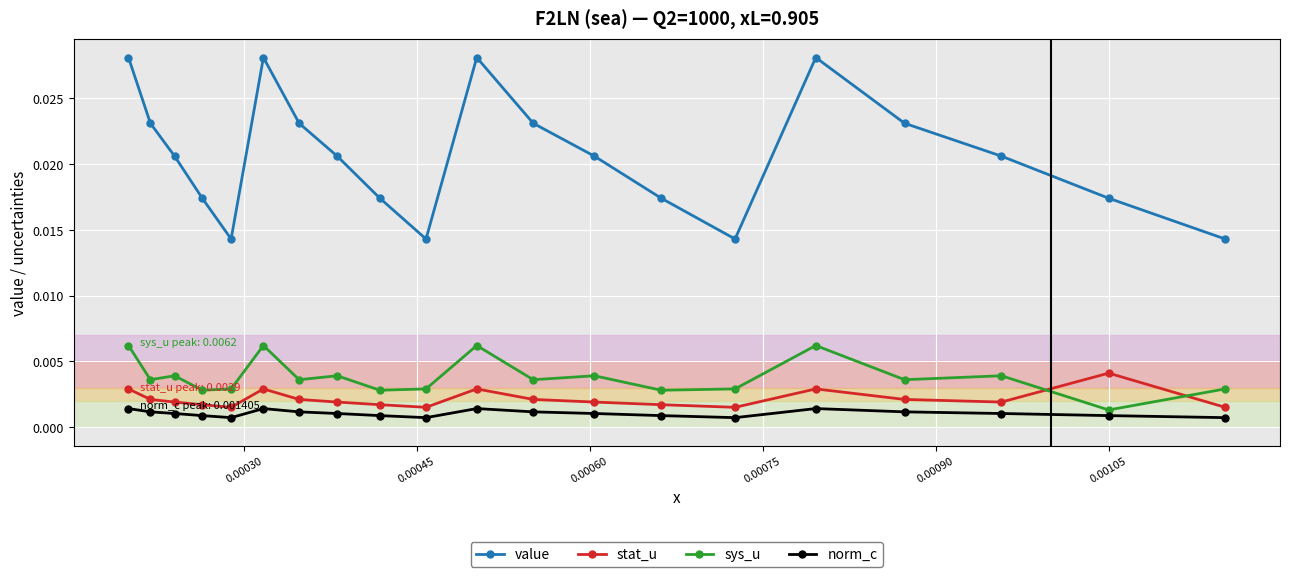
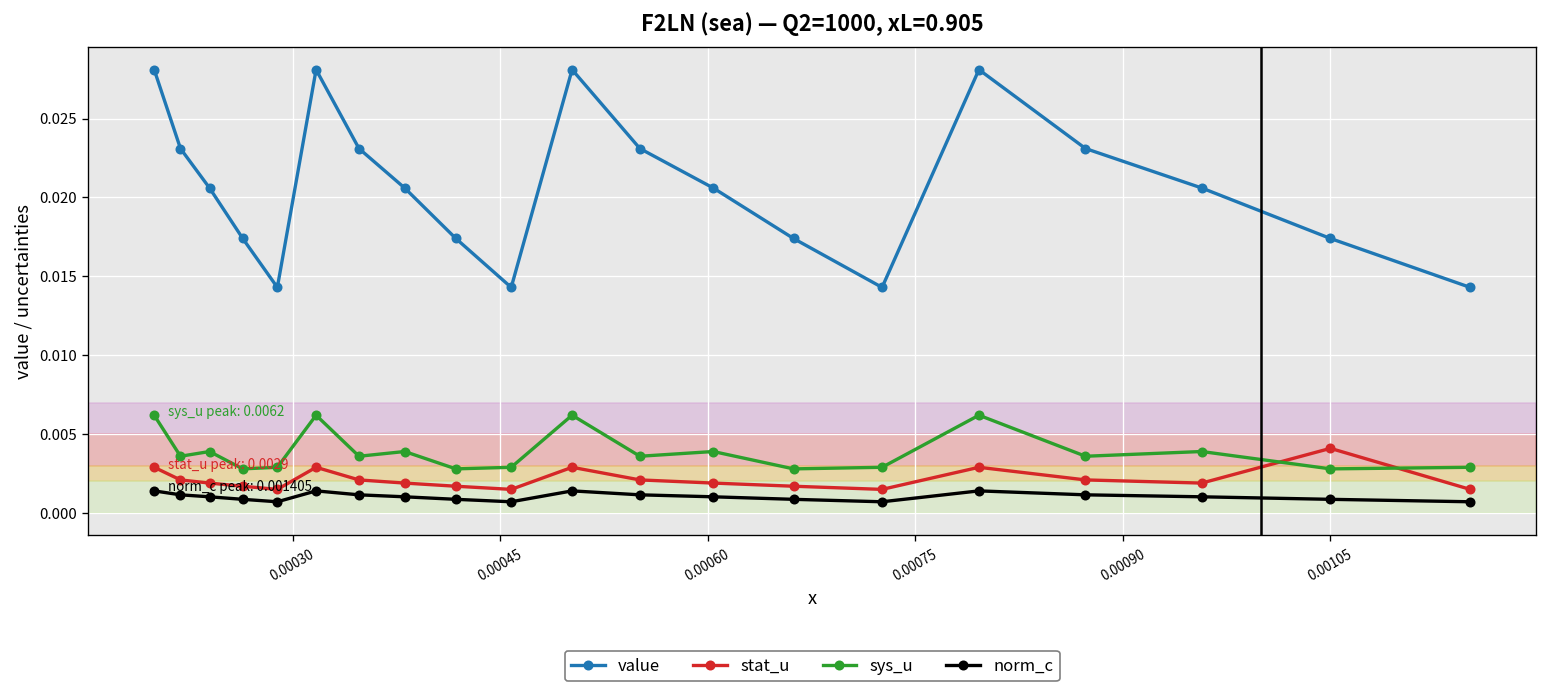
  {
    "value": {
      "0.00105": 0.0174
    },
    "stat_u": {
      "0.00105": 0.0041
    },
    "sys_u": {
-     "0.00105": 0.0013
+     "0.00105": 0.0028
    },
    "norm_c": {
      "0.00105": 0.0009
    }
  }
